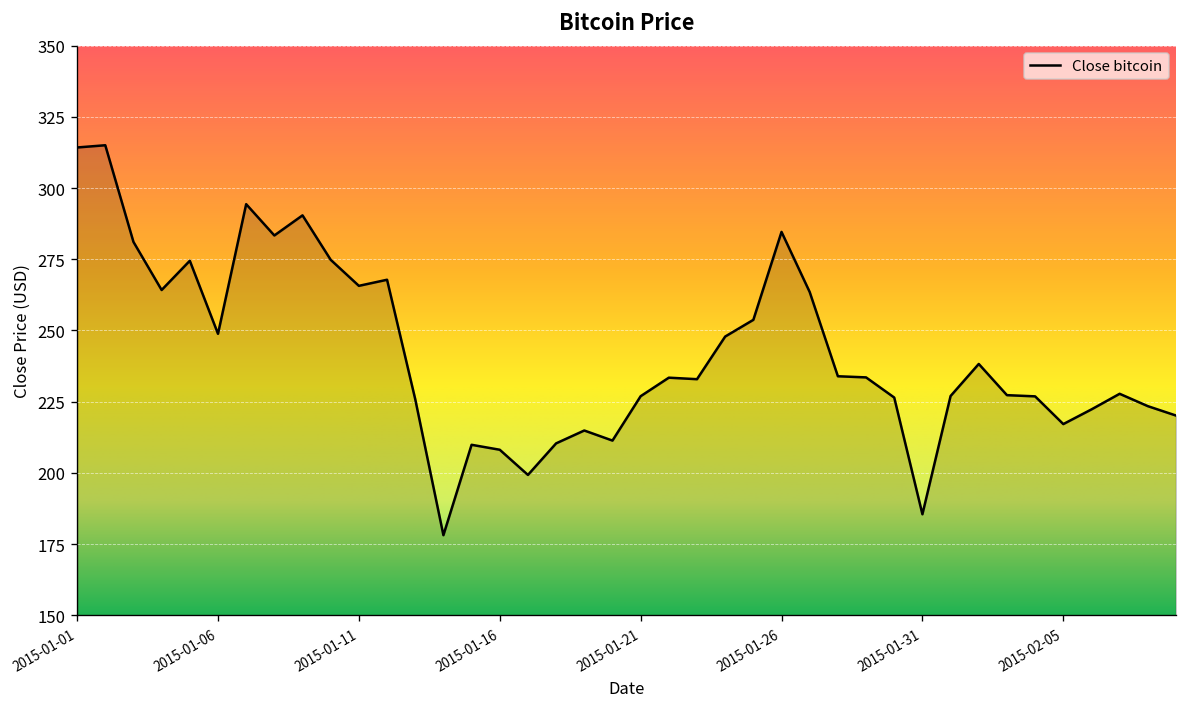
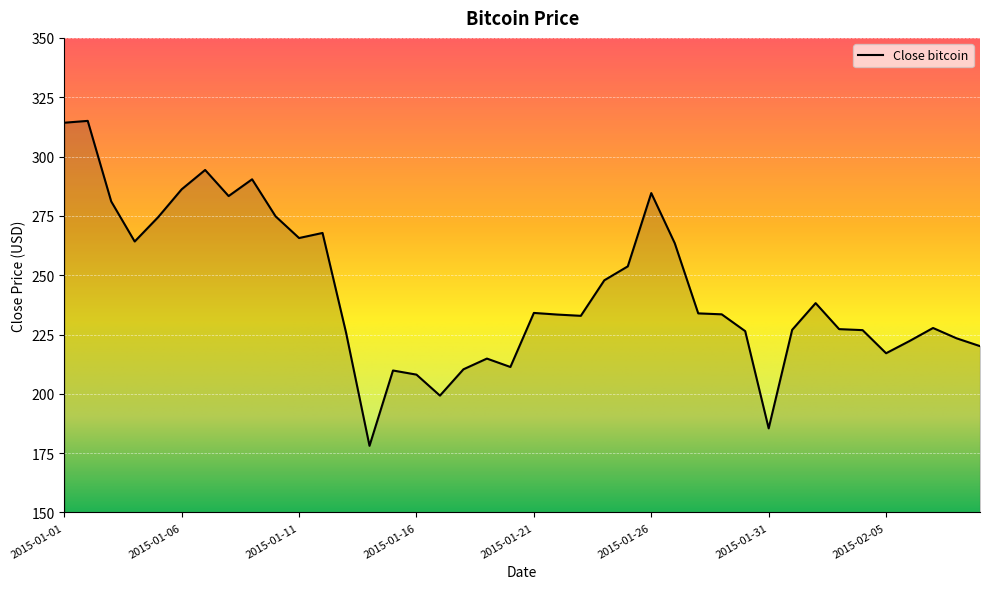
  {
    "2015-01-01": 314,
-   "2015-01-06": 249,
+   "2015-01-06": 286,
    "2015-01-11": 266,
    "2015-01-16": 208,
-   "2015-01-21": 227,
+   "2015-01-21": 234,
    "2015-01-26": 285,
    "2015-01-31": 185,
    "2015-02-05": 217
  }
